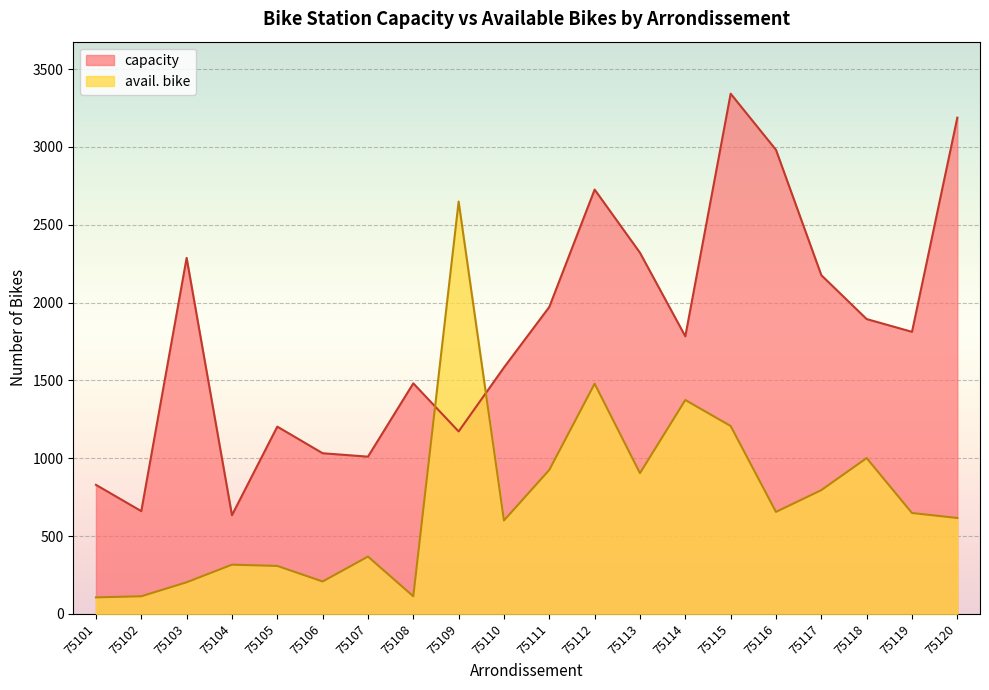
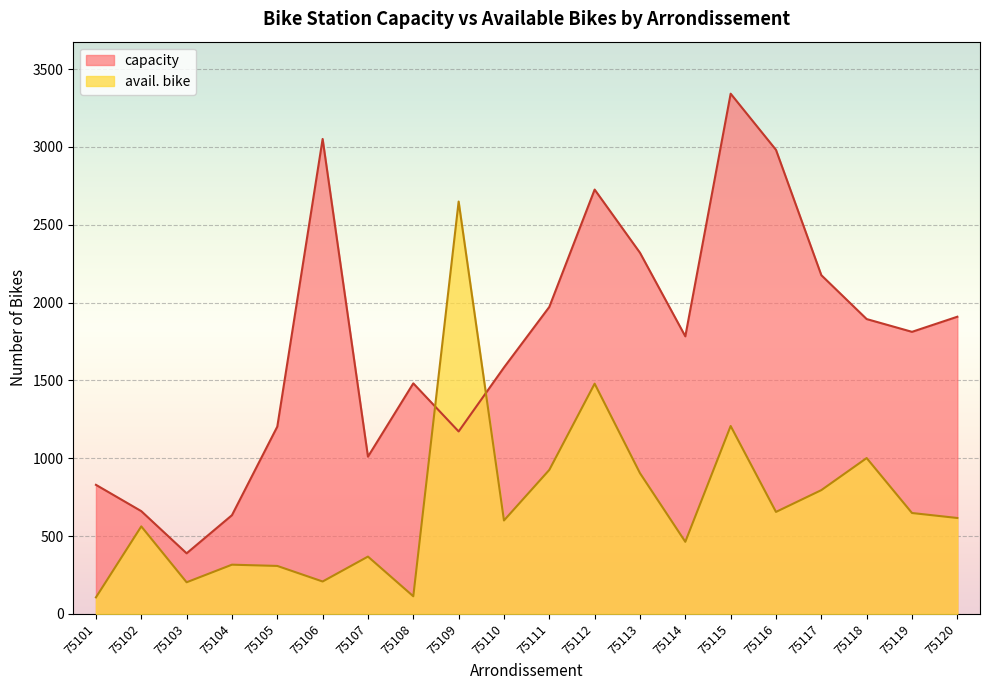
  {
    "capacity": {
      "75101": 830,
      "75102": 660,
-     "75103": 2290,
+     "75103": 390,
      "75104": 630,
      "75105": 1200,
-     "75106": 1030,
+     "75106": 3050,
      "75107": 1010,
      "75108": 1480,
      "75109": 1170,
      "75110": 1580,
      "75111": 1970,
      "75112": 2730,
      "75113": 2320,
      "75114": 1780,
      "75115": 3340,
      "75116": 2980,
      "75117": 2180,
      "75118": 1890,
      "75119": 1810,
-     "75120": 3190
+     "75120": 1910
    },
    "avail. bike": {
      "75101": 110,
-     "75102": 110,
+     "75102": 560,
      "75103": 200,
      "75104": 320,
      "75105": 310,
      "75106": 210,
      "75107": 370,
      "75108": 110,
      "75109": 2650,
      "75110": 600,
      "75111": 930,
      "75112": 1480,
      "75113": 900,
-     "75114": 1370,
+     "75114": 460,
      "75115": 1210,
      "75116": 660,
      "75117": 800,
      "75118": 1000,
      "75119": 650,
      "75120": 620
    }
  }
